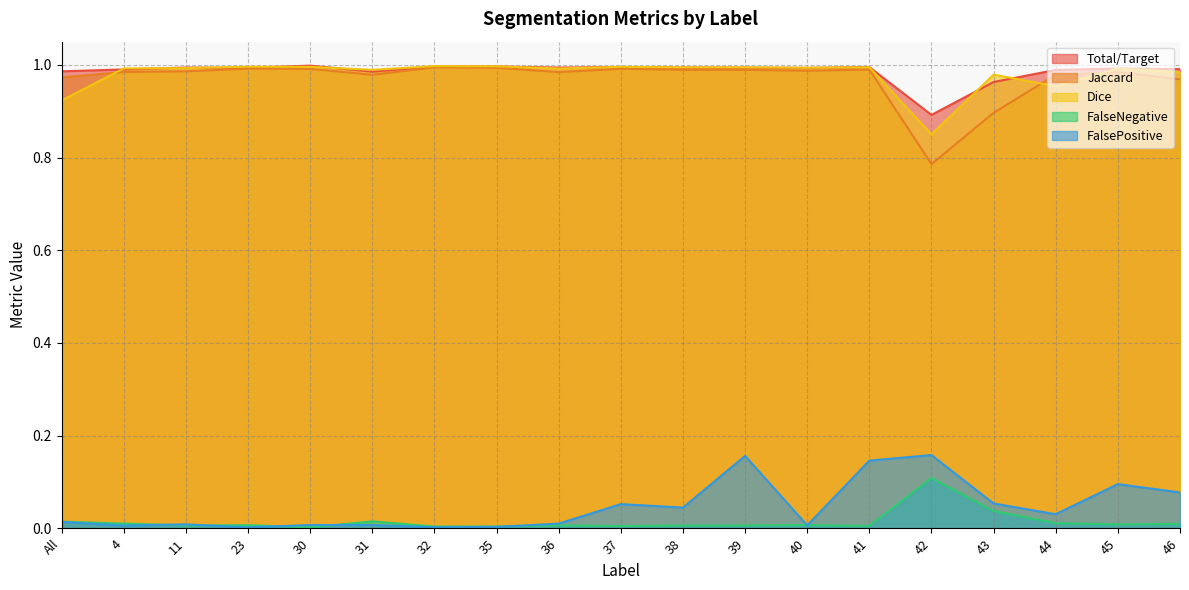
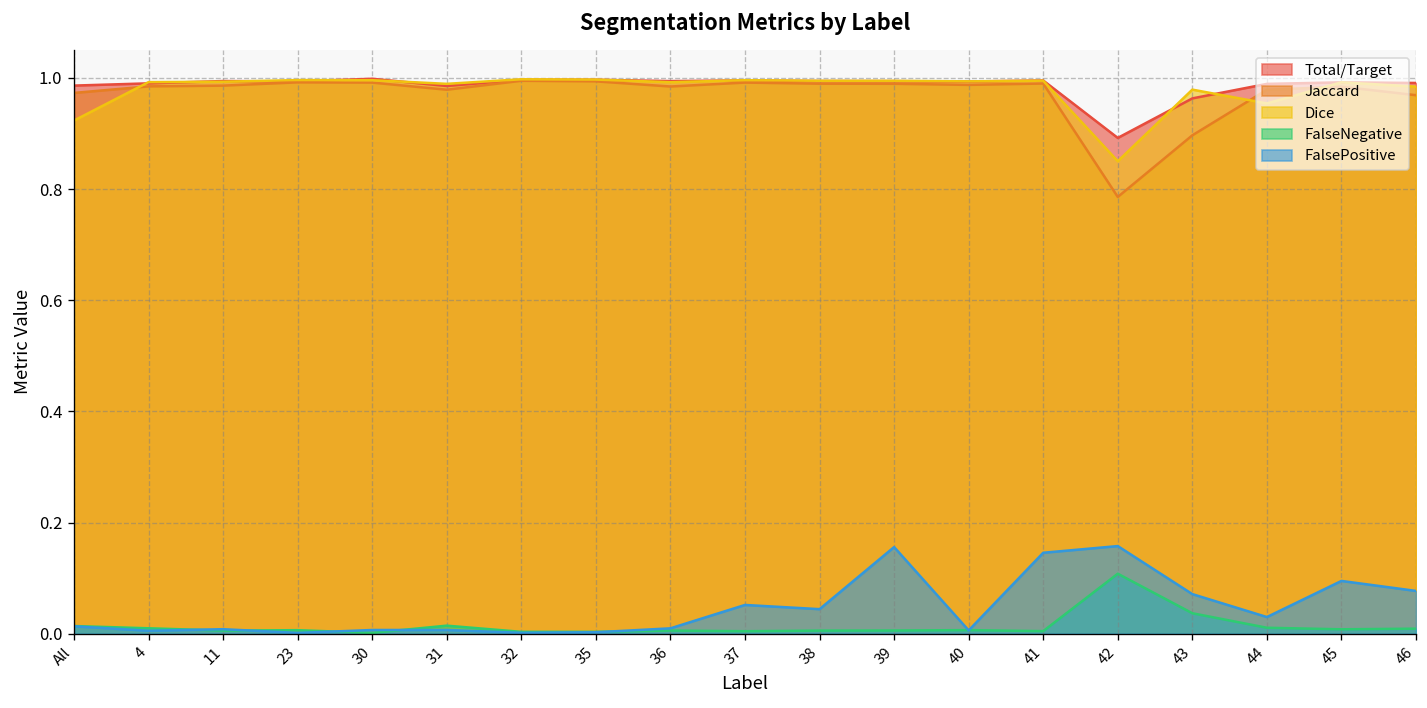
  {
    "Dice": {
      "All": 0.92,
      "42": 0.85,
      "43": 0.98,
      "46": 0.98
    },
    "FalseNegative": {
      "31": 0.01,
      "37": 0.00,
      "38": 0.01,
      "39": 0.01,
      "41": 0.00,
      "42": 0.11,
      "43": 0.04,
      "44": 0.01,
      "45": 0.01,
      "46": 0.01
    },
    "FalsePositive": {
      "31": 0.01,
      "37": 0.05,
      "38": 0.04,
      "39": 0.16,
      "41": 0.15,
      "42": 0.16,
-     "43": 0.05,
+     "43": 0.07,
      "44": 0.03,
      "45": 0.10,
      "46": 0.08
    }
  }
